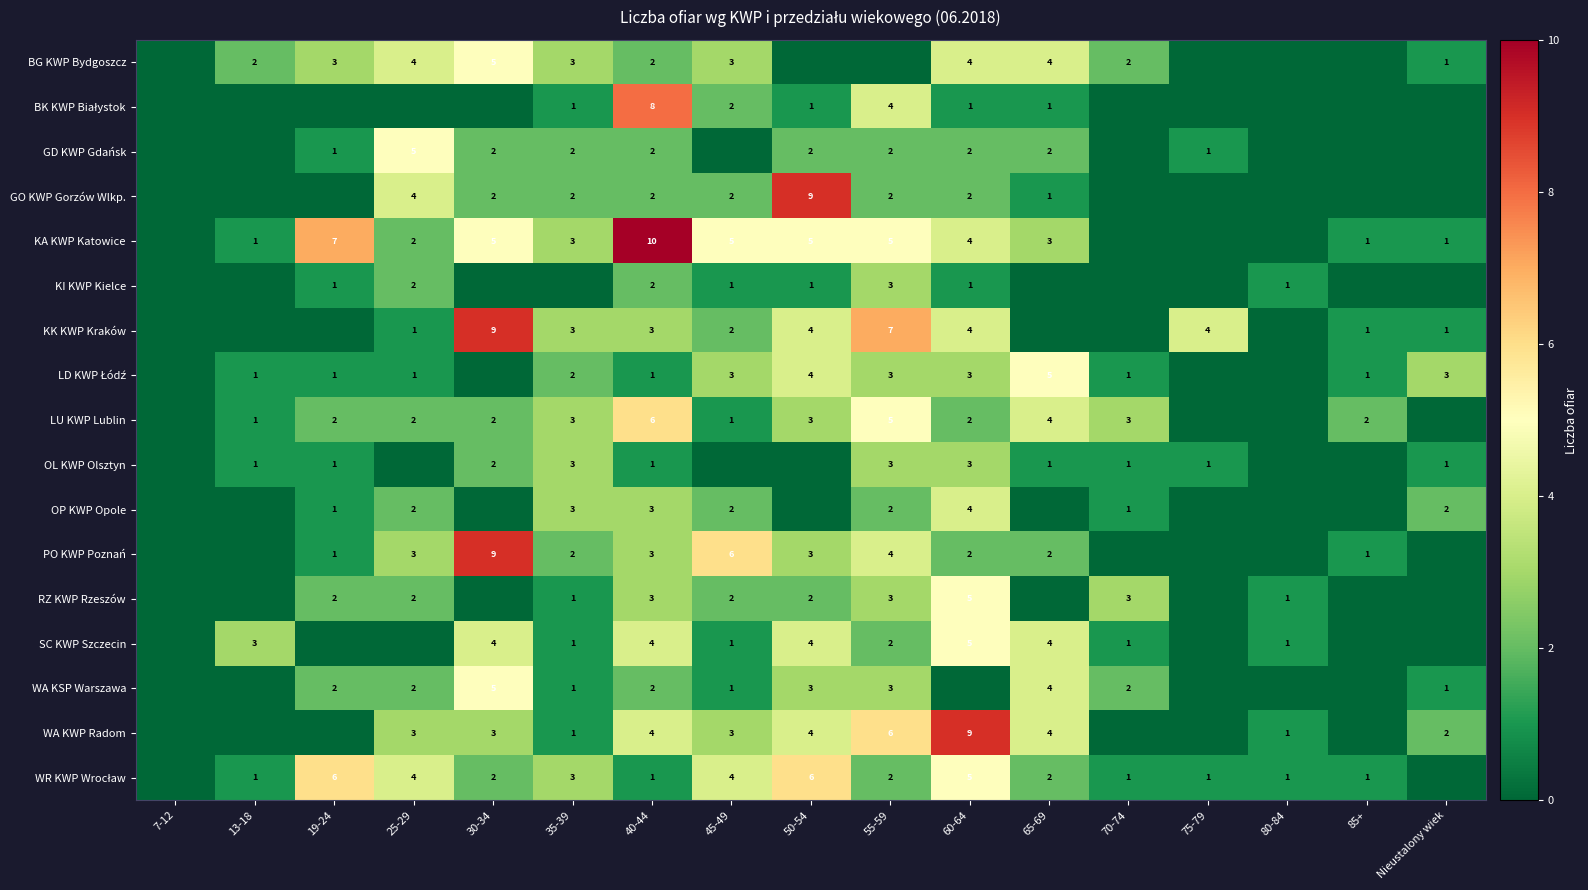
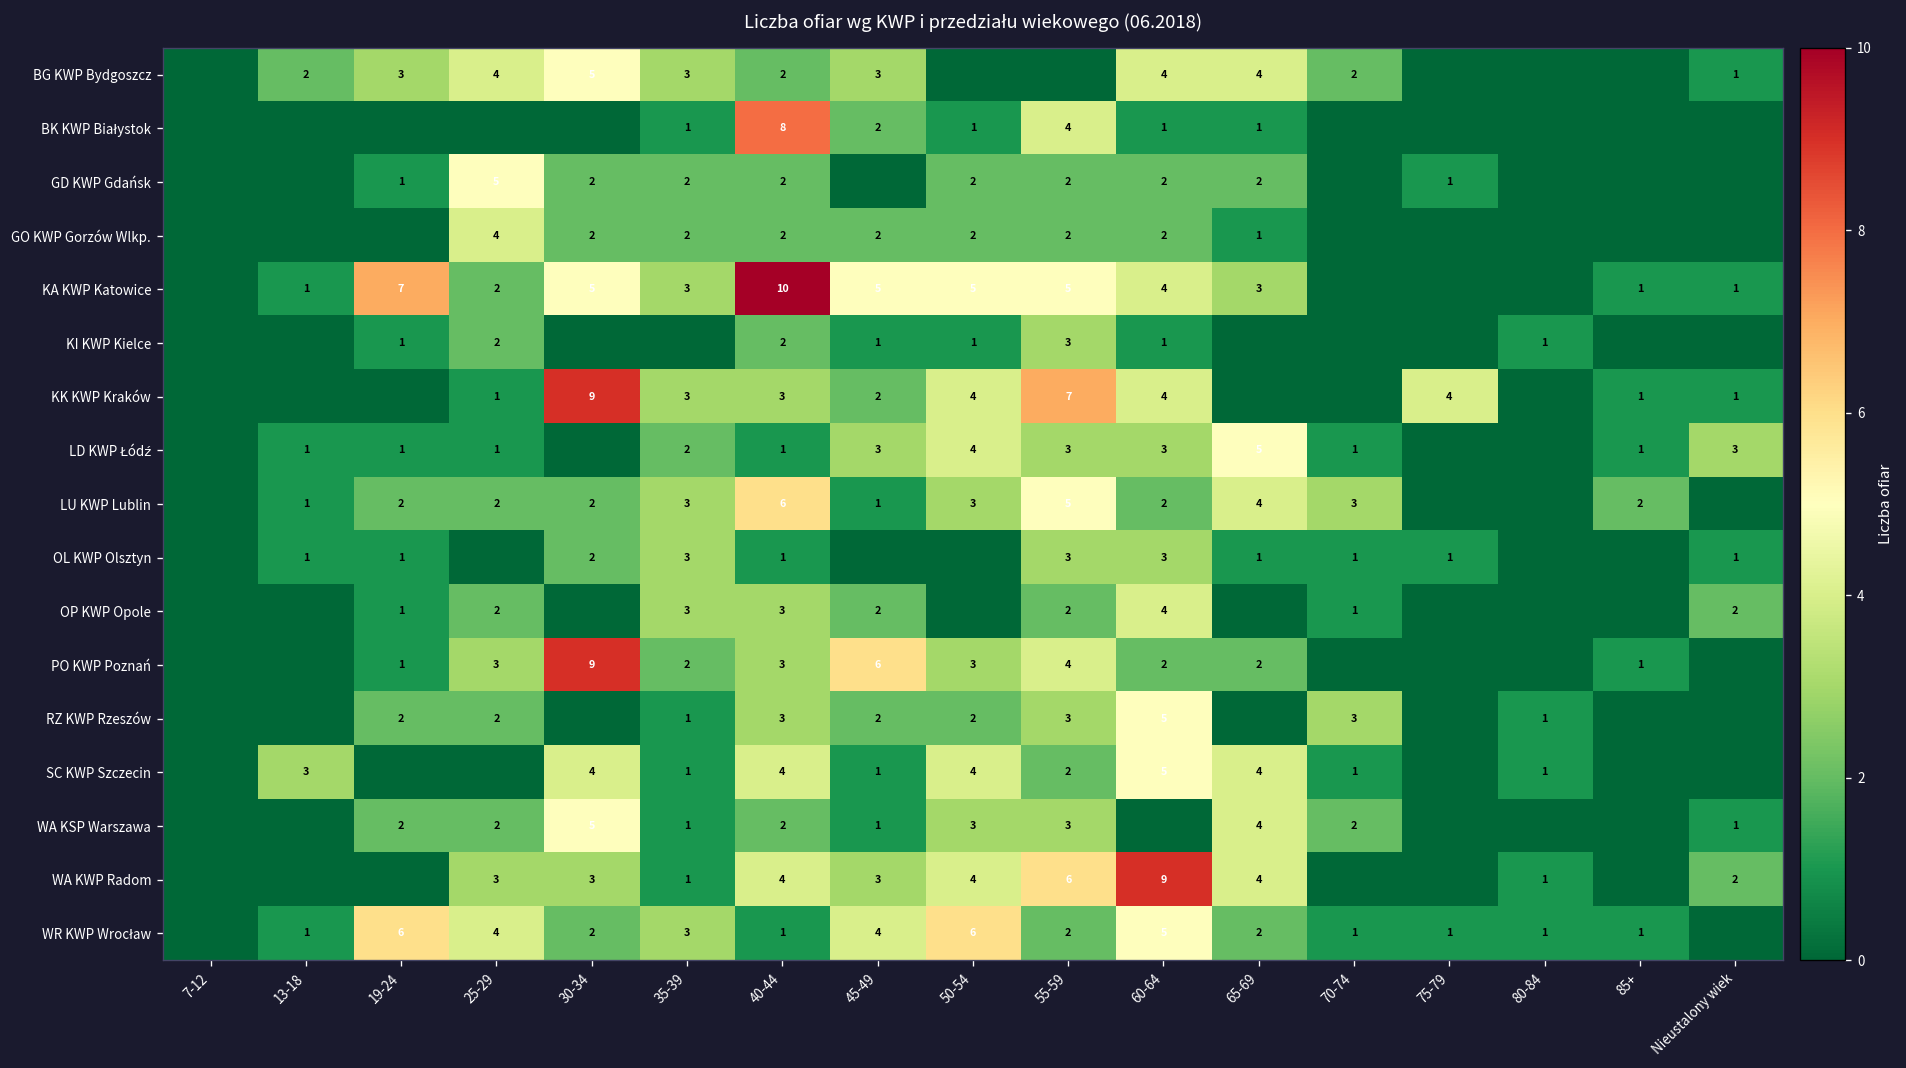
  {
    "BG KWP Bydgoszcz": {
      "13-18": 2,
      "19-24": 3,
      "25-29": 4,
      "30-34": 5,
      "35-39": 3,
      "40-44": 2,
      "45-49": 3,
      "60-64": 4,
      "65-69": 4,
      "70-74": 2,
      "Nieustalony wiek": 1
    },
    "BK KWP Białystok": {
      "35-39": 1,
      "40-44": 8,
      "45-49": 2,
      "50-54": 1,
      "55-59": 4,
      "60-64": 1,
      "65-69": 1
    },
    "GD KWP Gdańsk": {
      "19-24": 1,
      "25-29": 5,
      "30-34": 2,
      "35-39": 2,
      "40-44": 2,
      "50-54": 2,
      "55-59": 2,
      "60-64": 2,
      "65-69": 2,
      "75-79": 1
    },
    "GO KWP Gorzów Wlkp.": {
      "25-29": 4,
      "30-34": 2,
      "35-39": 2,
      "40-44": 2,
      "45-49": 2,
-     "50-54": 9,
+     "50-54": 2,
      "55-59": 2,
      "60-64": 2,
      "65-69": 1
    },
    "KA KWP Katowice": {
      "13-18": 1,
      "19-24": 7,
      "25-29": 2,
      "30-34": 5,
      "35-39": 3,
      "40-44": 10,
      "45-49": 5,
      "50-54": 5,
      "55-59": 5,
      "60-64": 4,
      "65-69": 3,
      "85+": 1,
      "Nieustalony wiek": 1
    },
    "KI KWP Kielce": {
      "19-24": 1,
      "25-29": 2,
      "40-44": 2,
      "45-49": 1,
      "50-54": 1,
      "55-59": 3,
      "60-64": 1,
      "80-84": 1
    },
    "KK KWP Kraków": {
      "25-29": 1,
      "30-34": 9,
      "35-39": 3,
      "40-44": 3,
      "45-49": 2,
      "50-54": 4,
      "55-59": 7,
      "60-64": 4,
      "75-79": 4,
      "85+": 1,
      "Nieustalony wiek": 1
    },
    "LD KWP Łódź": {
      "13-18": 1,
      "19-24": 1,
      "25-29": 1,
      "35-39": 2,
      "40-44": 1,
      "45-49": 3,
      "50-54": 4,
      "55-59": 3,
      "60-64": 3,
      "65-69": 5,
      "70-74": 1,
      "85+": 1,
      "Nieustalony wiek": 3
    },
    "LU KWP Lublin": {
      "13-18": 1,
      "19-24": 2,
      "25-29": 2,
      "30-34": 2,
      "35-39": 3,
      "40-44": 6,
      "45-49": 1,
      "50-54": 3,
      "55-59": 5,
      "60-64": 2,
      "65-69": 4,
      "70-74": 3,
      "85+": 2
    },
    "OL KWP Olsztyn": {
      "13-18": 1,
      "19-24": 1,
      "30-34": 2,
      "35-39": 3,
      "40-44": 1,
      "55-59": 3,
      "60-64": 3,
      "65-69": 1,
      "70-74": 1,
      "75-79": 1,
      "Nieustalony wiek": 1
    },
    "OP KWP Opole": {
      "19-24": 1,
      "25-29": 2,
      "35-39": 3,
      "40-44": 3,
      "45-49": 2,
      "55-59": 2,
      "60-64": 4,
      "70-74": 1,
      "Nieustalony wiek": 2
    },
    "PO KWP Poznań": {
      "19-24": 1,
      "25-29": 3,
      "30-34": 9,
      "35-39": 2,
      "40-44": 3,
      "45-49": 6,
      "50-54": 3,
      "55-59": 4,
      "60-64": 2,
      "65-69": 2,
      "85+": 1
    },
    "RZ KWP Rzeszów": {
      "19-24": 2,
      "25-29": 2,
      "35-39": 1,
      "40-44": 3,
      "45-49": 2,
      "50-54": 2,
      "55-59": 3,
      "60-64": 5,
      "70-74": 3,
      "80-84": 1
    },
    "SC KWP Szczecin": {
      "13-18": 3,
      "30-34": 4,
      "35-39": 1,
      "40-44": 4,
      "45-49": 1,
      "50-54": 4,
      "55-59": 2,
      "60-64": 5,
      "65-69": 4,
      "70-74": 1,
      "80-84": 1
    },
    "WA KSP Warszawa": {
      "19-24": 2,
      "25-29": 2,
      "30-34": 5,
      "35-39": 1,
      "40-44": 2,
      "45-49": 1,
      "50-54": 3,
      "55-59": 3,
      "65-69": 4,
      "70-74": 2,
      "Nieustalony wiek": 1
    },
    "WA KWP Radom": {
      "25-29": 3,
      "30-34": 3,
      "35-39": 1,
      "40-44": 4,
      "45-49": 3,
      "50-54": 4,
      "55-59": 6,
      "60-64": 9,
      "65-69": 4,
      "80-84": 1,
      "Nieustalony wiek": 2
    },
    "WR KWP Wrocław": {
      "13-18": 1,
      "19-24": 6,
      "25-29": 4,
      "30-34": 2,
      "35-39": 3,
      "40-44": 1,
      "45-49": 4,
      "50-54": 6,
      "55-59": 2,
      "60-64": 5,
      "65-69": 2,
      "70-74": 1,
      "75-79": 1,
      "80-84": 1,
      "85+": 1
    }
  }
